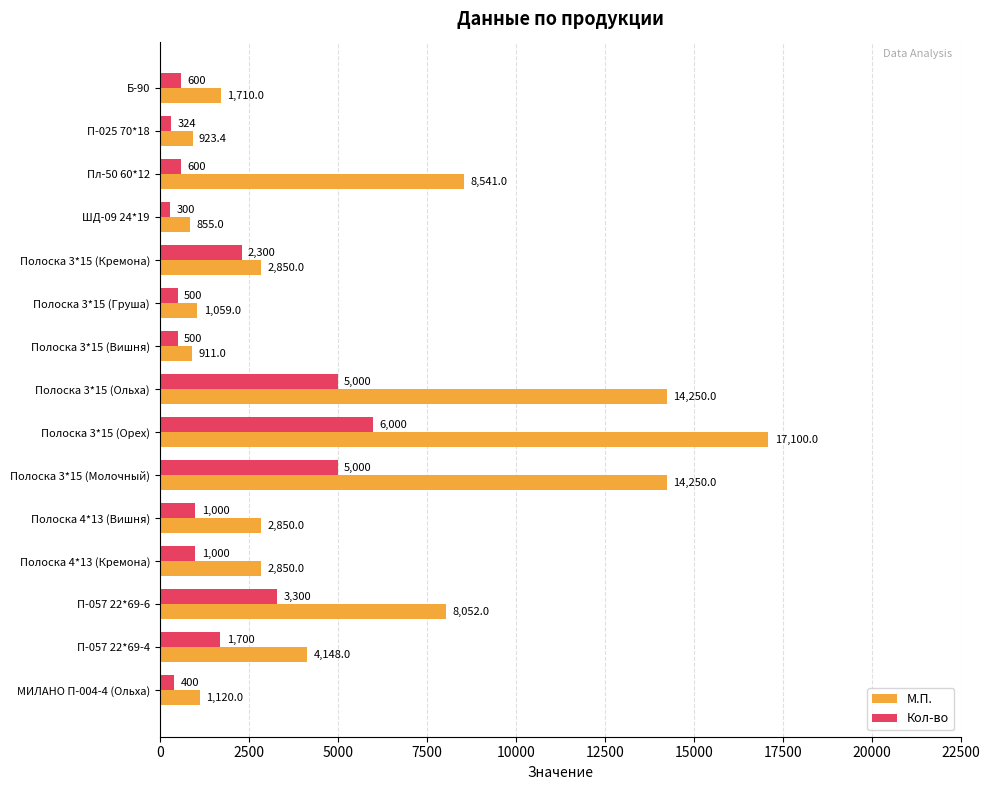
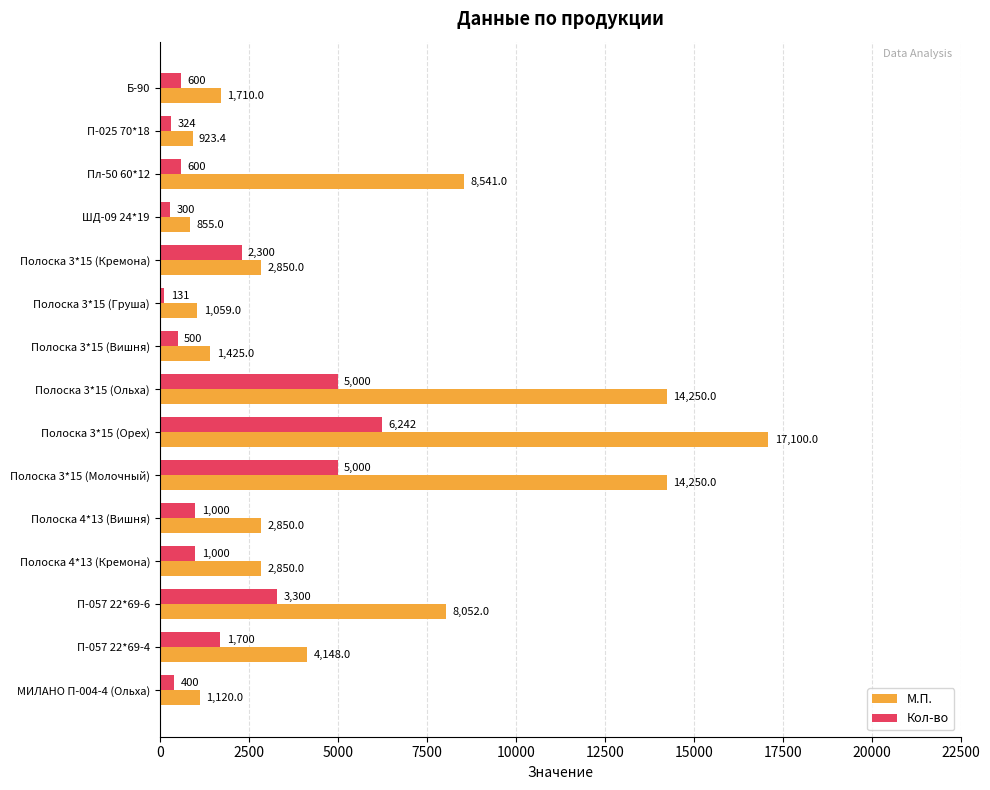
  {
    "М.П.": {
      "Б-90": "1,710.0",
      "П-025 70*18": "923.4",
      "Пл-50 60*12": "8,541.0",
      "ШД-09 24*19": "855.0",
      "Полоска 3*15 (Кремона)": "2,850.0",
      "Полоска 3*15 (Груша)": "1,059.0",
-     "Полоска 3*15 (Вишня)": "911.0",
+     "Полоска 3*15 (Вишня)": "1,425.0",
      "Полоска 3*15 (Ольха)": "14,250.0",
      "Полоска 3*15 (Орех)": "17,100.0",
      "Полоска 3*15 (Молочный)": "14,250.0",
      "Полоска 4*13 (Вишня)": "2,850.0",
      "Полоска 4*13 (Кремона)": "2,850.0",
      "П-057 22*69-6": "8,052.0",
      "П-057 22*69-4": "4,148.0",
      "МИЛАНО П-004-4 (Ольха)": "1,120.0"
    },
    "Кол-во": {
      "Б-90": "600",
      "П-025 70*18": "324",
      "Пл-50 60*12": "600",
      "ШД-09 24*19": "300",
      "Полоска 3*15 (Кремона)": "2,300",
-     "Полоска 3*15 (Груша)": "500",
+     "Полоска 3*15 (Груша)": "131",
      "Полоска 3*15 (Вишня)": "500",
      "Полоска 3*15 (Ольха)": "5,000",
-     "Полоска 3*15 (Орех)": "6,000",
+     "Полоска 3*15 (Орех)": "6,242",
      "Полоска 3*15 (Молочный)": "5,000",
      "Полоска 4*13 (Вишня)": "1,000",
      "Полоска 4*13 (Кремона)": "1,000",
      "П-057 22*69-6": "3,300",
      "П-057 22*69-4": "1,700",
      "МИЛАНО П-004-4 (Ольха)": "400"
    }
  }
